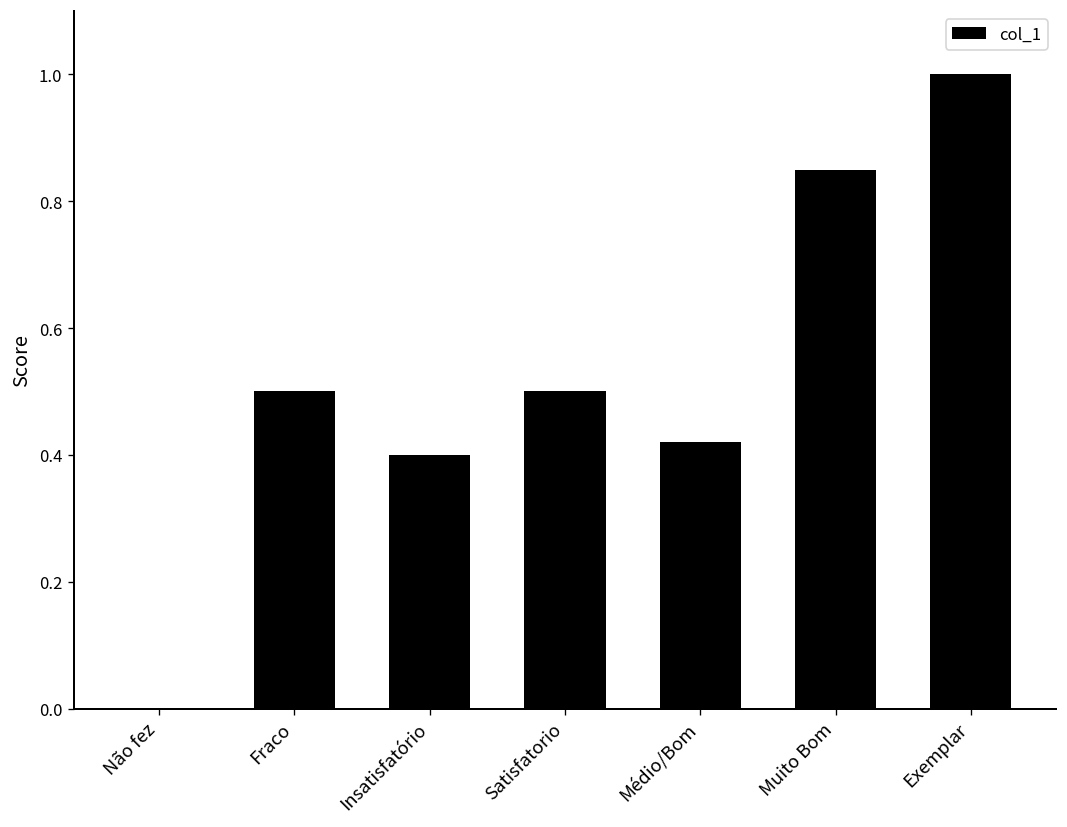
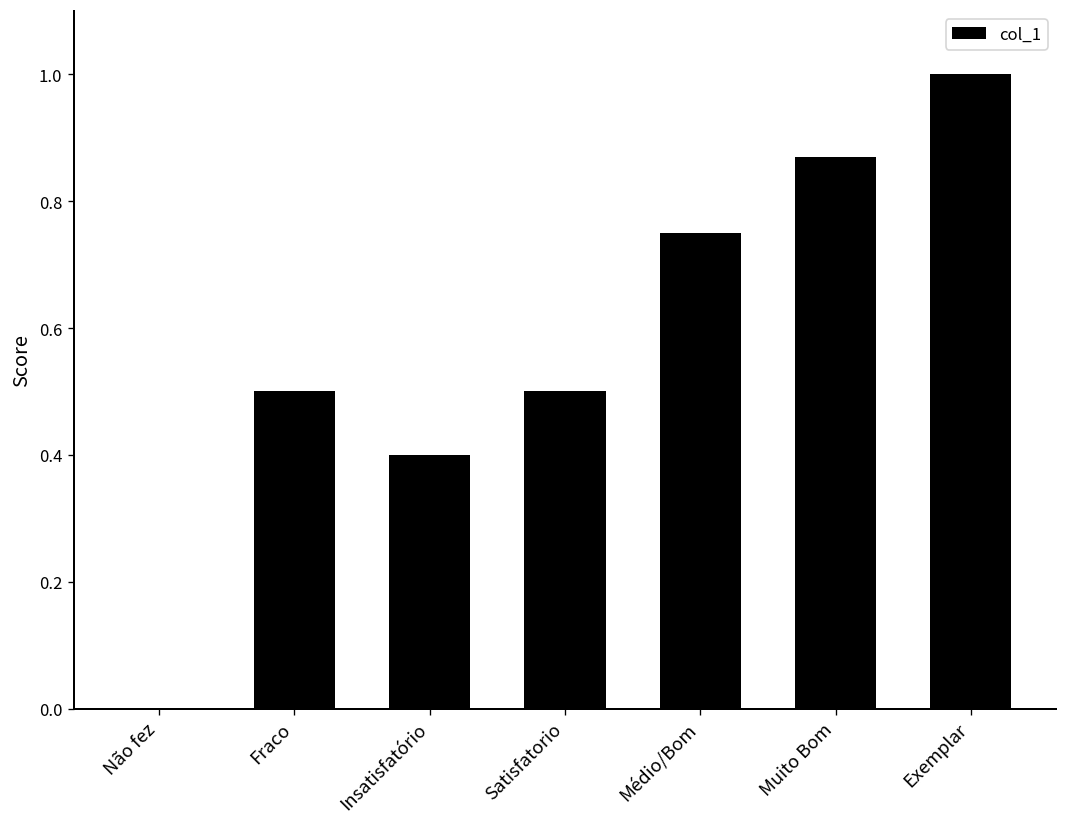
  {
    "Não fez": 0.00,
    "Fraco": 0.50,
    "Insatisfatório": 0.40,
    "Satisfatorio": 0.50,
-   "Médio/Bom": 0.42,
-   "Muito Bom": 0.85,
+   "Médio/Bom": 0.75,
+   "Muito Bom": 0.87,
    "Exemplar": 1.00
  }
